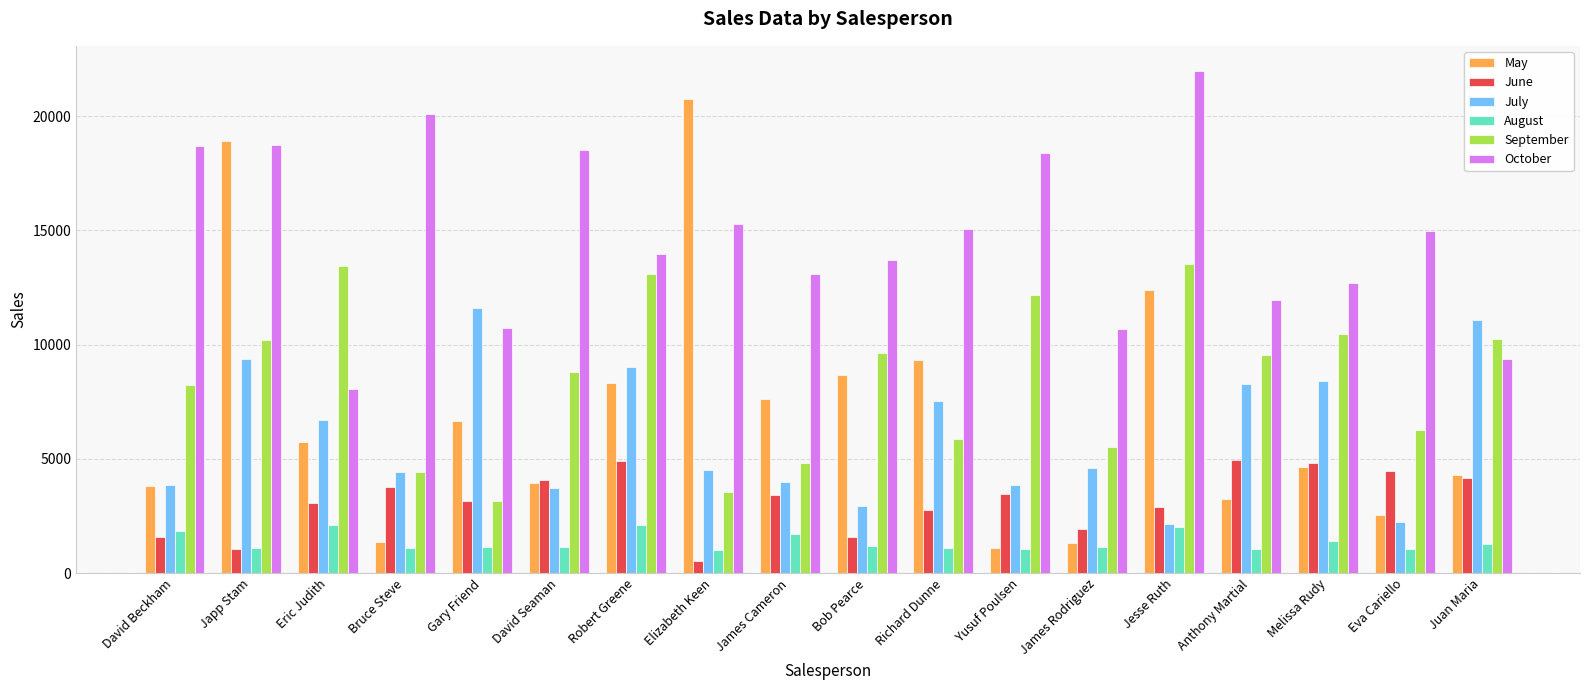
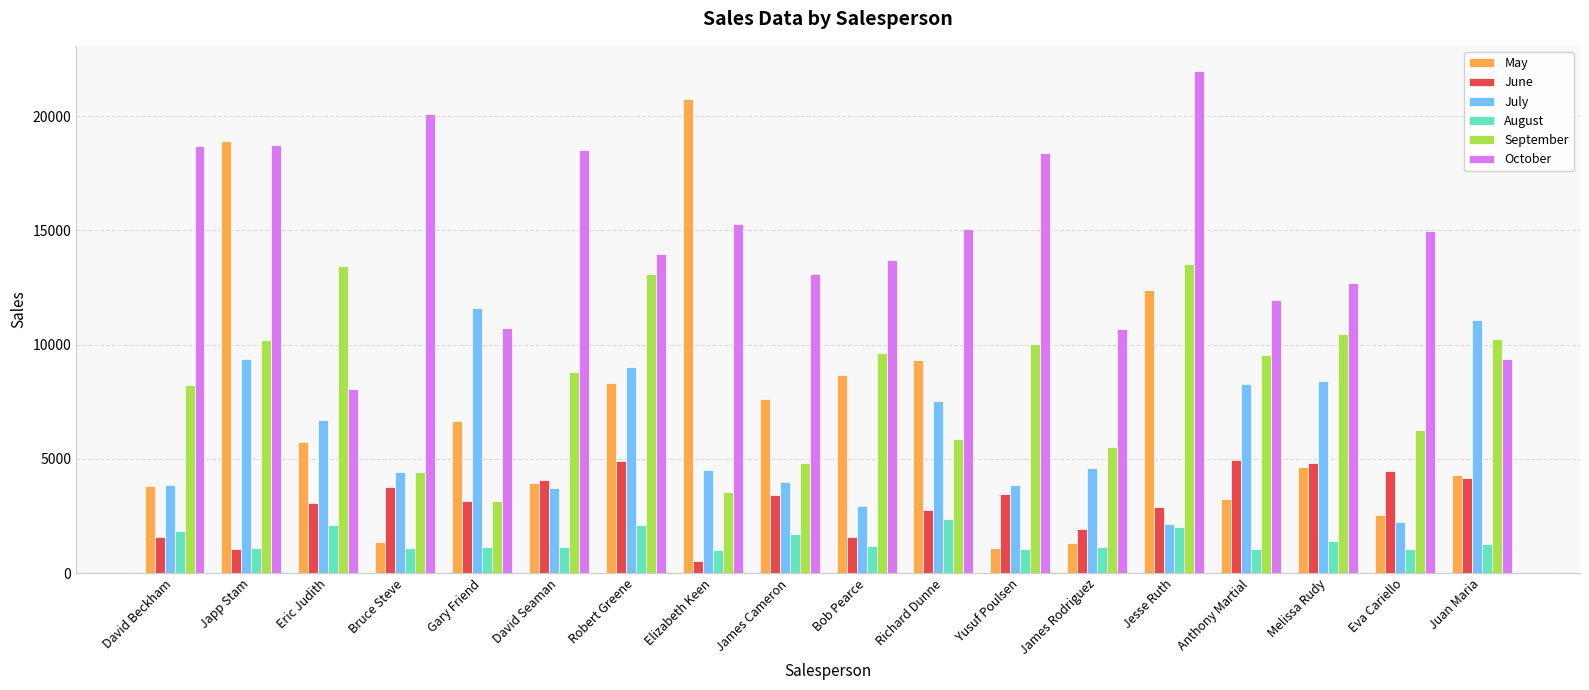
  {
    "May": {
      "David Beckham": 3800,
      "Japp Stam": 18900,
      "Eric Judith": 5700,
      "Bruce Steve": 1300,
      "Gary Friend": 6600,
      "David Seaman": 3900,
      "Robert Greene": 8300,
      "Elizabeth Keen": 20800,
      "James Cameron": 7600,
      "Bob Pearce": 8700,
      "Richard Dunne": 9300,
      "Yusuf Poulsen": 1100,
      "James Rodriguez": 1300,
      "Jesse Ruth": 12400,
      "Anthony Martial": 3300,
      "Melissa Rudy": 4600,
      "Eva Cariello": 2600,
      "Juan Maria": 4300
    },
    "June": {
      "David Beckham": 1600,
      "Japp Stam": 1000,
      "Eric Judith": 3100,
      "Bruce Steve": 3800,
      "Gary Friend": 3200,
      "David Seaman": 4100,
      "Robert Greene": 4900,
      "Elizabeth Keen": 500,
      "James Cameron": 3400,
      "Bob Pearce": 1600,
      "Richard Dunne": 2800,
      "Yusuf Poulsen": 3500,
      "James Rodriguez": 1900,
      "Jesse Ruth": 2900,
      "Anthony Martial": 4900,
      "Melissa Rudy": 4800,
      "Eva Cariello": 4500,
      "Juan Maria": 4200
    },
    "July": {
      "David Beckham": 3900,
      "Japp Stam": 9400,
      "Eric Judith": 6700,
      "Bruce Steve": 4400,
      "Gary Friend": 11600,
      "David Seaman": 3700,
      "Robert Greene": 9000,
      "Elizabeth Keen": 4500,
      "James Cameron": 4000,
      "Bob Pearce": 2900,
      "Richard Dunne": 7500,
      "Yusuf Poulsen": 3900,
      "James Rodriguez": 4600,
      "Jesse Ruth": 2100,
      "Anthony Martial": 8300,
      "Melissa Rudy": 8400,
      "Eva Cariello": 2200,
      "Juan Maria": 11100
    },
    "August": {
      "David Beckham": 1800,
      "Japp Stam": 1100,
      "Eric Judith": 2100,
      "Bruce Steve": 1100,
      "Gary Friend": 1100,
      "David Seaman": 1100,
      "Robert Greene": 2100,
      "Elizabeth Keen": 1000,
      "James Cameron": 1700,
      "Bob Pearce": 1200,
-     "Richard Dunne": 1100,
+     "Richard Dunne": 2400,
      "Yusuf Poulsen": 1000,
      "James Rodriguez": 1100,
      "Jesse Ruth": 2000,
      "Anthony Martial": 1100,
      "Melissa Rudy": 1400,
      "Eva Cariello": 1100,
      "Juan Maria": 1300
    },
    "September": {
      "David Beckham": 8200,
      "Japp Stam": 10200,
      "Eric Judith": 13500,
      "Bruce Steve": 4400,
      "Gary Friend": 3200,
      "David Seaman": 8800,
      "Robert Greene": 13100,
      "Elizabeth Keen": 3500,
      "James Cameron": 4800,
      "Bob Pearce": 9600,
      "Richard Dunne": 5900,
-     "Yusuf Poulsen": 12200,
+     "Yusuf Poulsen": 10000,
      "James Rodriguez": 5500,
      "Jesse Ruth": 13500,
      "Anthony Martial": 9500,
      "Melissa Rudy": 10500,
      "Eva Cariello": 6300,
      "Juan Maria": 10200
    },
    "October": {
      "David Beckham": 18700,
      "Japp Stam": 18700,
      "Eric Judith": 8000,
      "Bruce Steve": 20100,
      "Gary Friend": 10700,
      "David Seaman": 18500,
      "Robert Greene": 14000,
      "Elizabeth Keen": 15300,
      "James Cameron": 13100,
      "Bob Pearce": 13700,
      "Richard Dunne": 15100,
      "Yusuf Poulsen": 18400,
      "James Rodriguez": 10700,
      "Jesse Ruth": 22000,
      "Anthony Martial": 12000,
      "Melissa Rudy": 12700,
      "Eva Cariello": 15000,
      "Juan Maria": 9400
    }
  }
